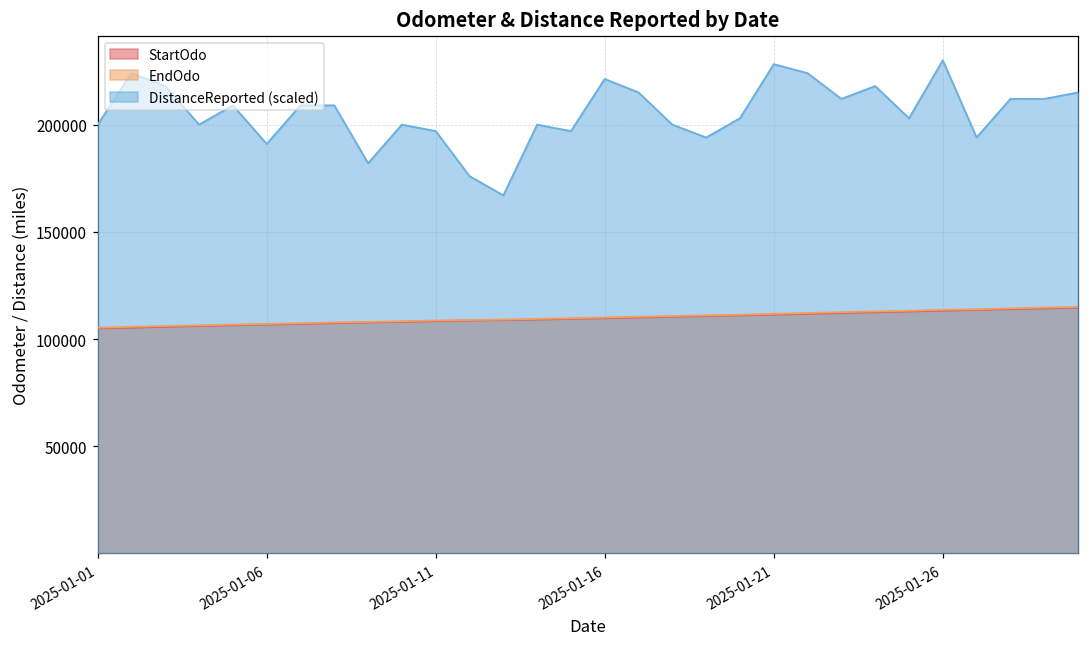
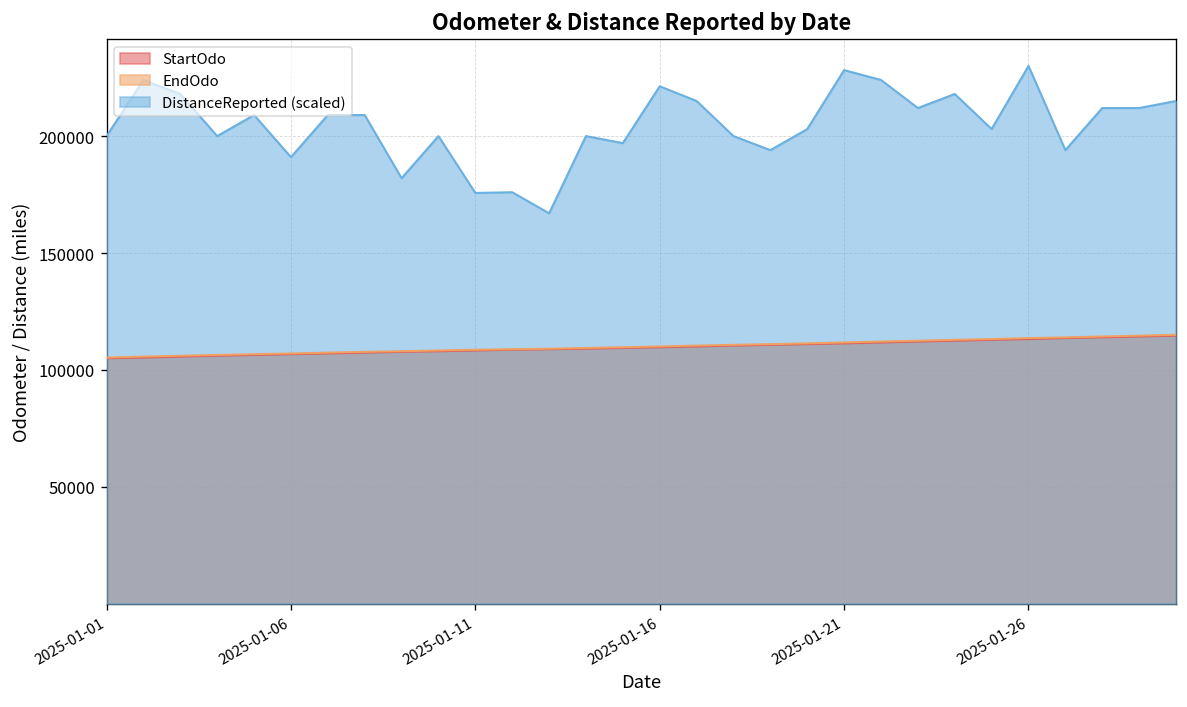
  {
    "DistanceReported (scaled)": {
      "2025-01-01": 200000,
      "2025-01-06": 191000,
-     "2025-01-11": 197000,
+     "2025-01-11": 176000,
      "2025-01-16": 221000,
      "2025-01-21": 228000,
      "2025-01-26": 230000
    }
  }
